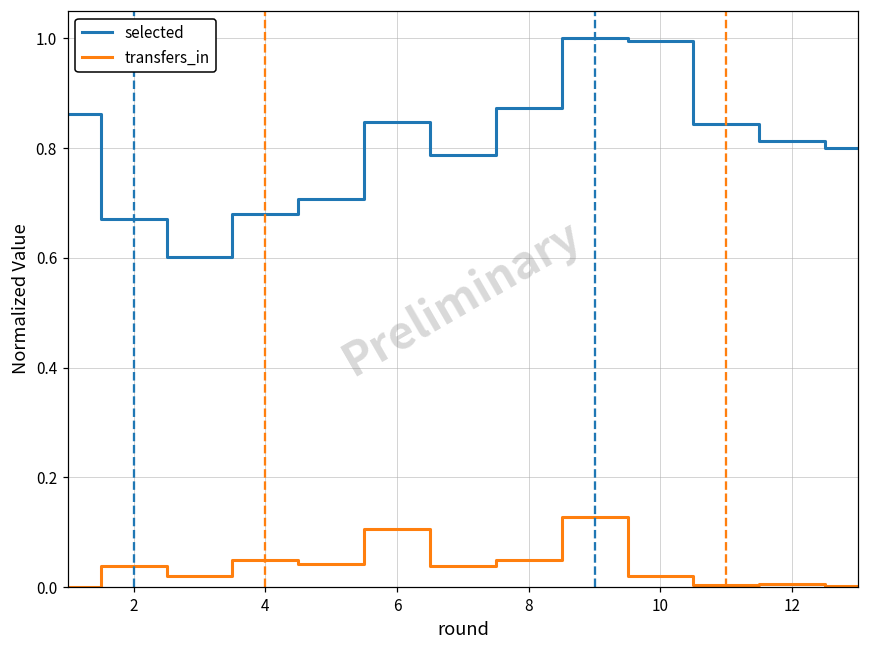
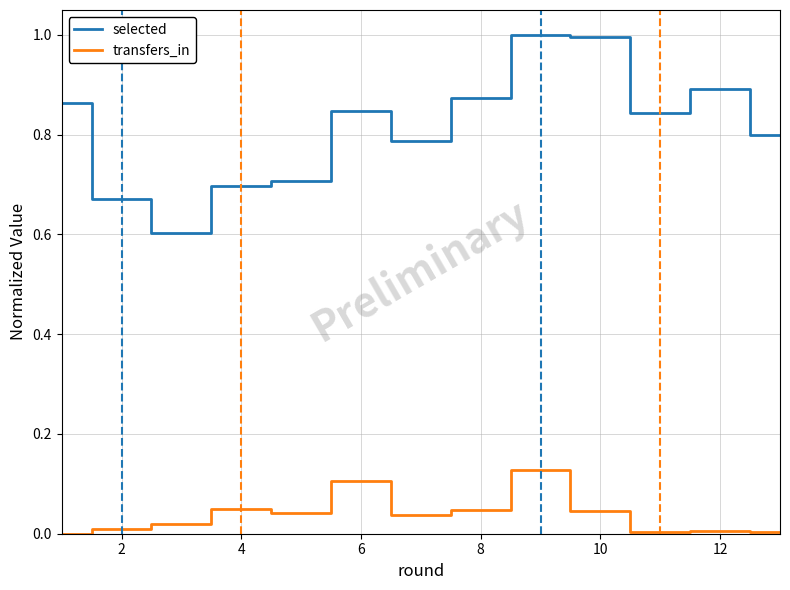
  {
    "selected": {
      "2": 0.67,
-     "4": 0.68,
+     "4": 0.70,
      "6": 0.85,
      "8": 0.87,
      "10": 1.00,
-     "12": 0.81
+     "12": 0.89
    },
    "transfers_in": {
-     "2": 0.04,
+     "2": 0.01,
      "4": 0.05,
      "6": 0.11,
      "8": 0.05,
-     "10": 0.02,
+     "10": 0.05,
      "12": 0.01
    }
  }
